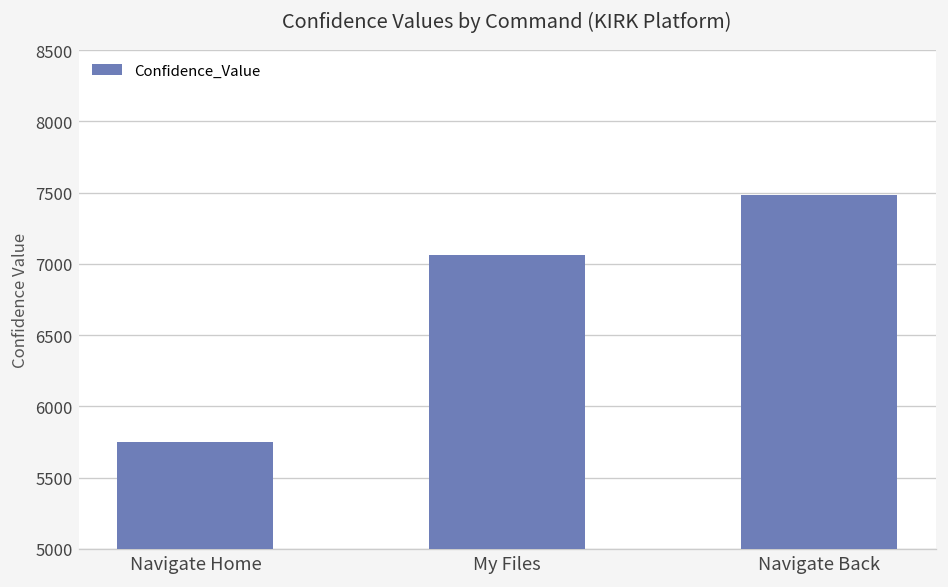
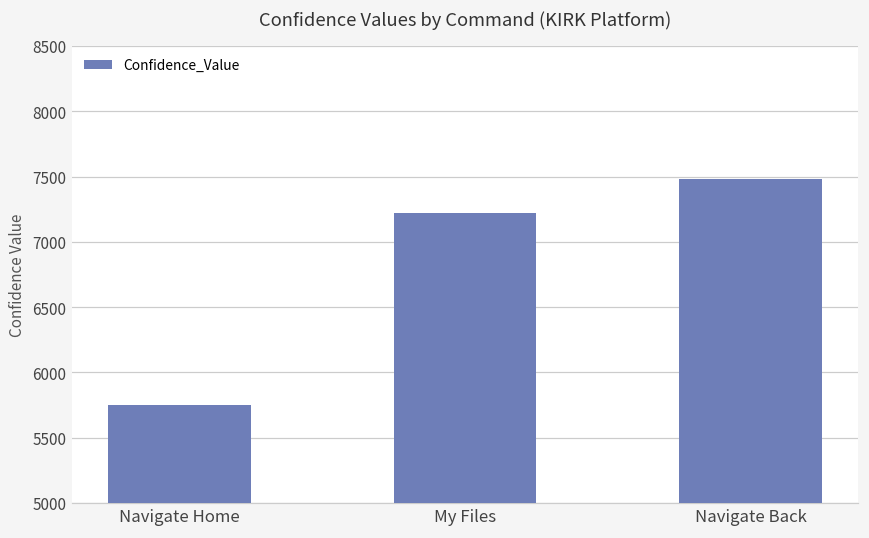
  {
    "Navigate Home": 5750,
-   "My Files": 7070,
+   "My Files": 7220,
    "Navigate Back": 7480
  }
